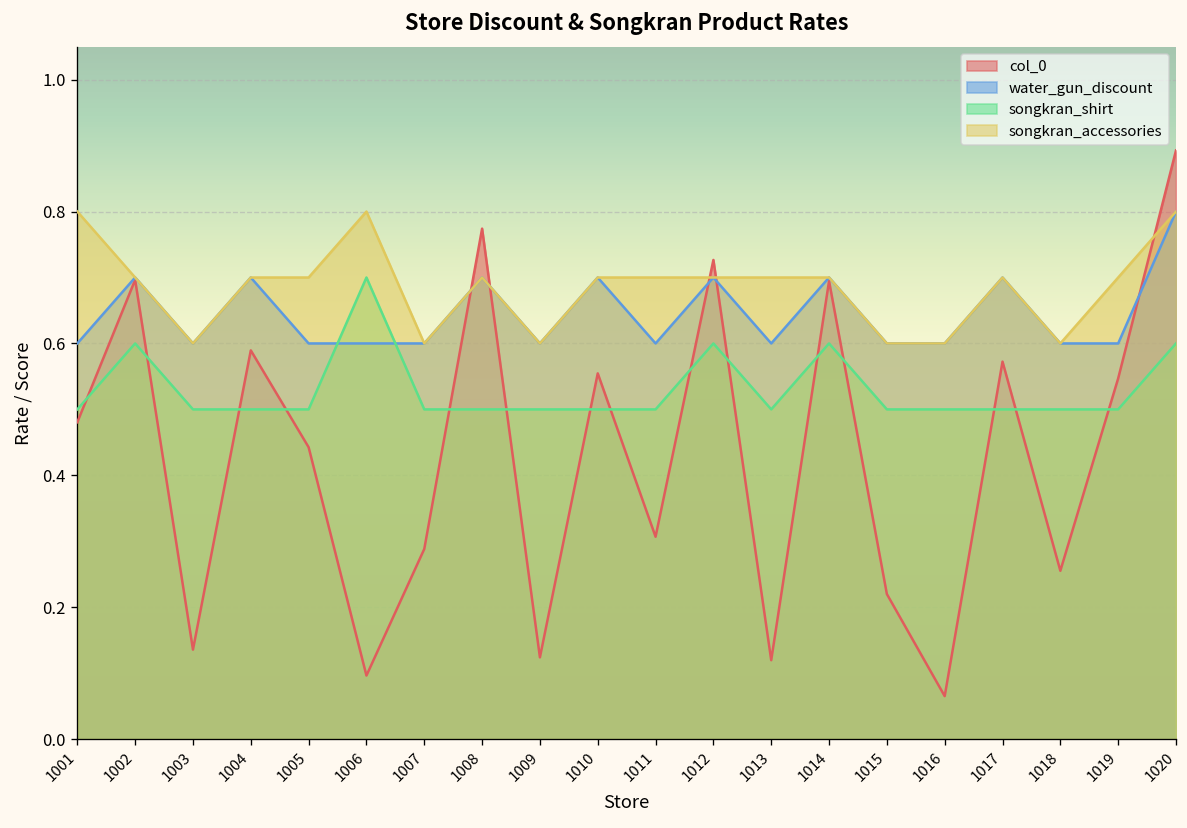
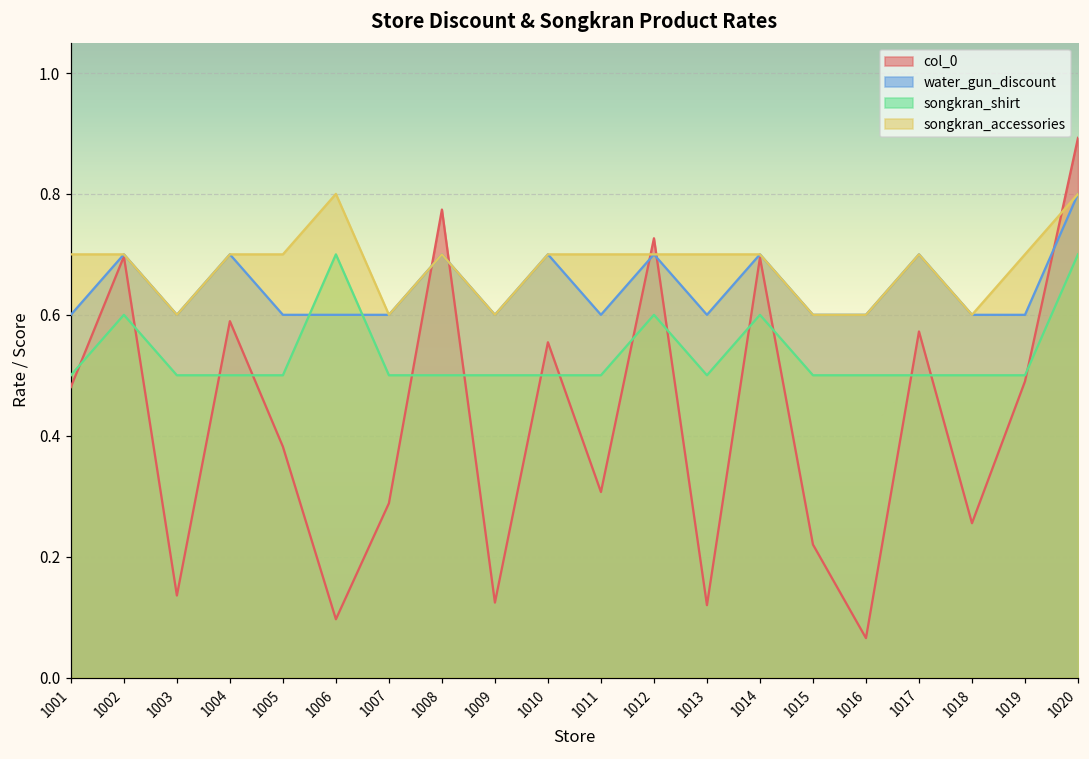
  {
    "col_0": {
      "1001": 0.48,
      "1003": 0.14,
      "1004": 0.59,
-     "1005": 0.44,
+     "1005": 0.38,
      "1006": 0.10,
      "1007": 0.29,
      "1008": 0.77,
      "1009": 0.12,
      "1010": 0.55,
      "1011": 0.31,
      "1012": 0.73,
      "1013": 0.12,
      "1014": 0.69,
      "1015": 0.22,
      "1016": 0.07,
      "1017": 0.57,
      "1018": 0.26,
-     "1019": 0.55,
+     "1019": 0.49,
      "1020": 0.89
    },
    "water_gun_discount": {
      "1001": 0.60,
      "1005": 0.60,
      "1006": 0.60,
      "1011": 0.60,
      "1013": 0.60,
      "1019": 0.60
    },
    "songkran_shirt": {
      "1001": 0.5,
      "1002": 0.6,
      "1003": 0.5,
      "1004": 0.5,
      "1005": 0.5,
      "1006": 0.7,
      "1007": 0.5,
      "1008": 0.5,
      "1009": 0.5,
      "1010": 0.5,
      "1011": 0.5,
      "1012": 0.6,
      "1013": 0.5,
      "1014": 0.6,
      "1015": 0.5,
      "1016": 0.5,
      "1017": 0.5,
      "1018": 0.5,
      "1019": 0.5,
-     "1020": 0.6
+     "1020": 0.7
    },
    "songkran_accessories": {
-     "1001": 0.8,
+     "1001": 0.7,
      "1005": 0.7,
      "1006": 0.8,
      "1011": 0.7,
      "1013": 0.7,
      "1019": 0.7
    }
  }
